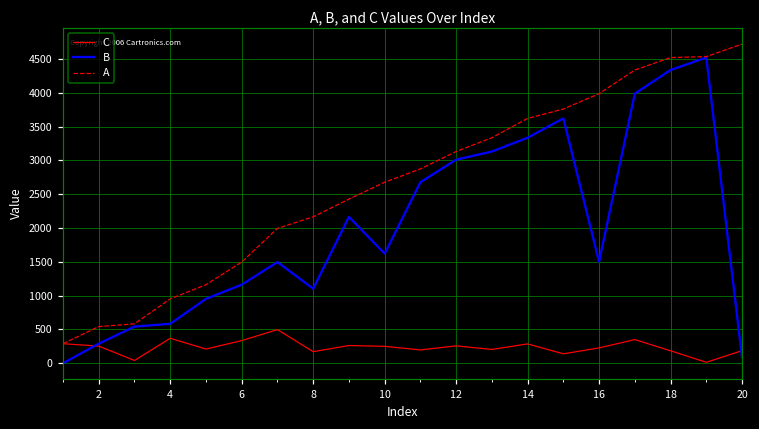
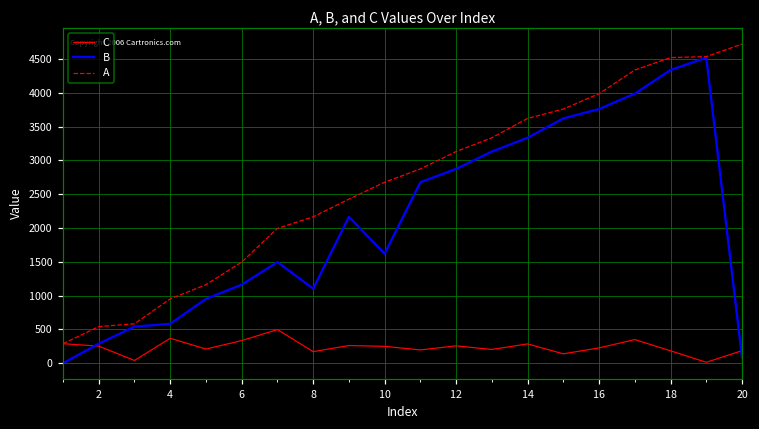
  {
    "B": {
      "4": 600,
      "6": 1200,
      "8": 1100,
      "10": 1600,
-     "12": 3000,
+     "12": 2900,
      "14": 3300,
-     "16": 1500,
+     "16": 3800,
      "18": 4300,
      "20": 100
    }
  }
